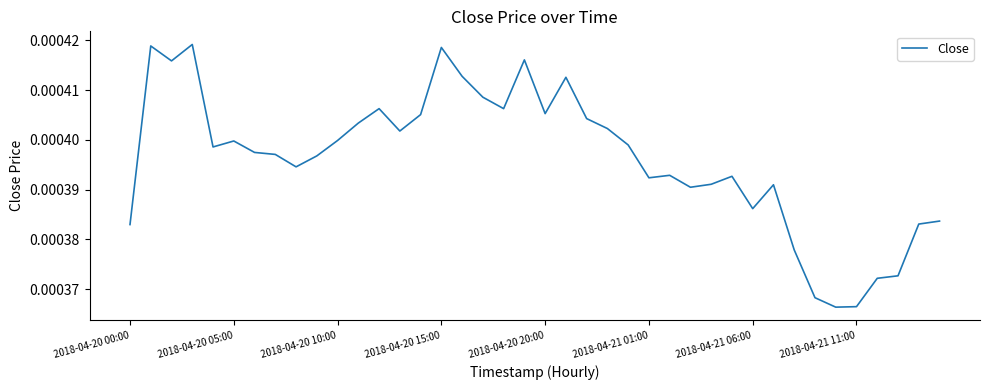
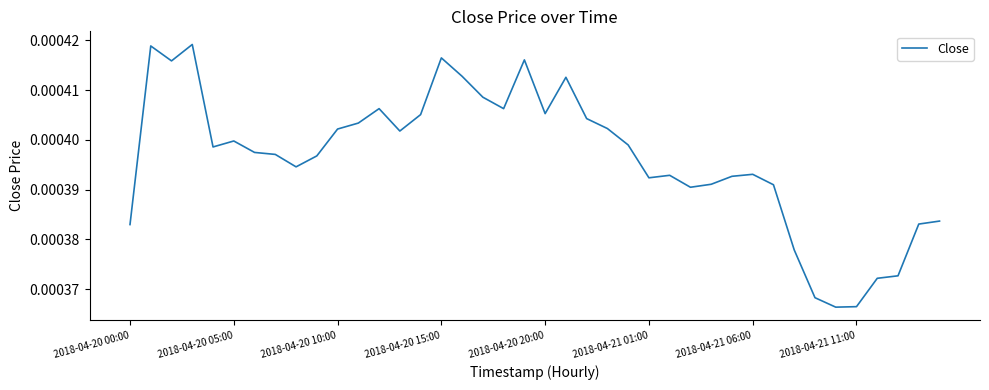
  {
    "2018-04-20 00:00": 0.000383,
    "2018-04-20 05:00": 0.000400,
-   "2018-04-20 10:00": 0.000400,
-   "2018-04-20 15:00": 0.000419,
+   "2018-04-20 10:00": 0.000402,
+   "2018-04-20 15:00": 0.000417,
    "2018-04-20 20:00": 0.000405,
    "2018-04-21 01:00": 0.000392,
-   "2018-04-21 06:00": 0.000386,
+   "2018-04-21 06:00": 0.000393,
    "2018-04-21 11:00": 0.000367
  }
